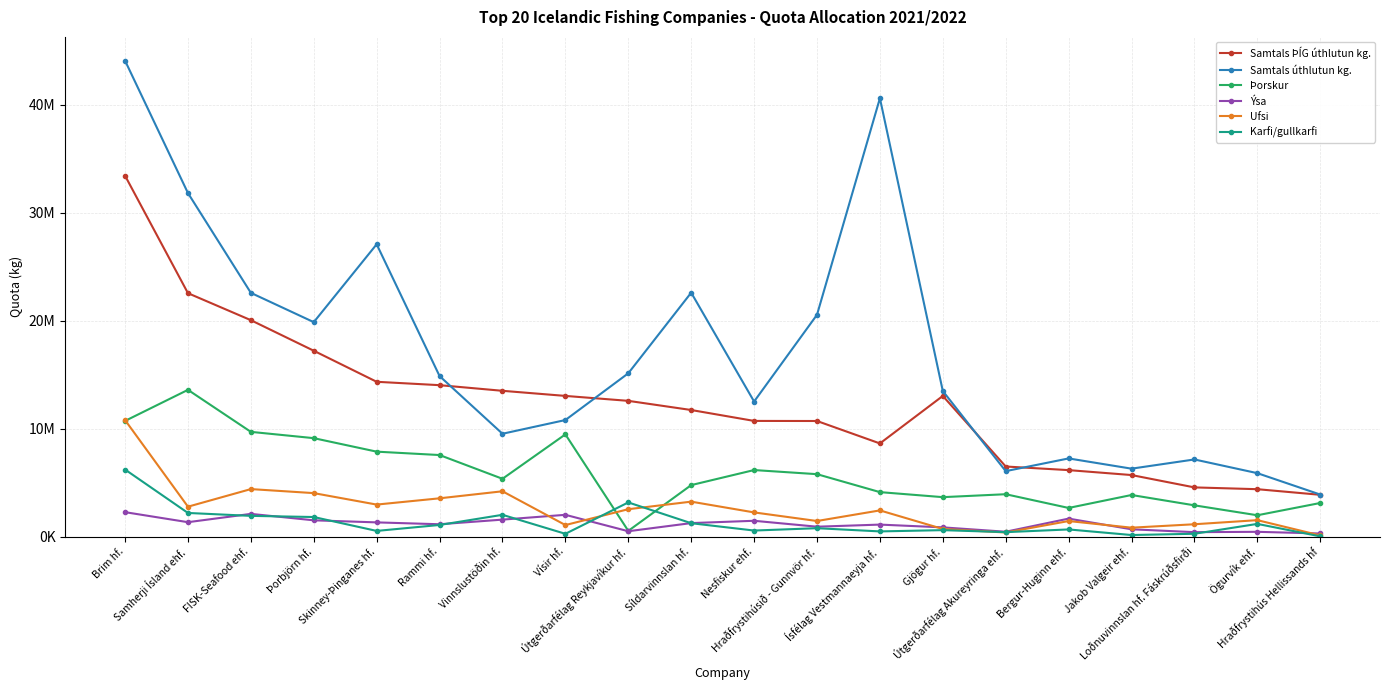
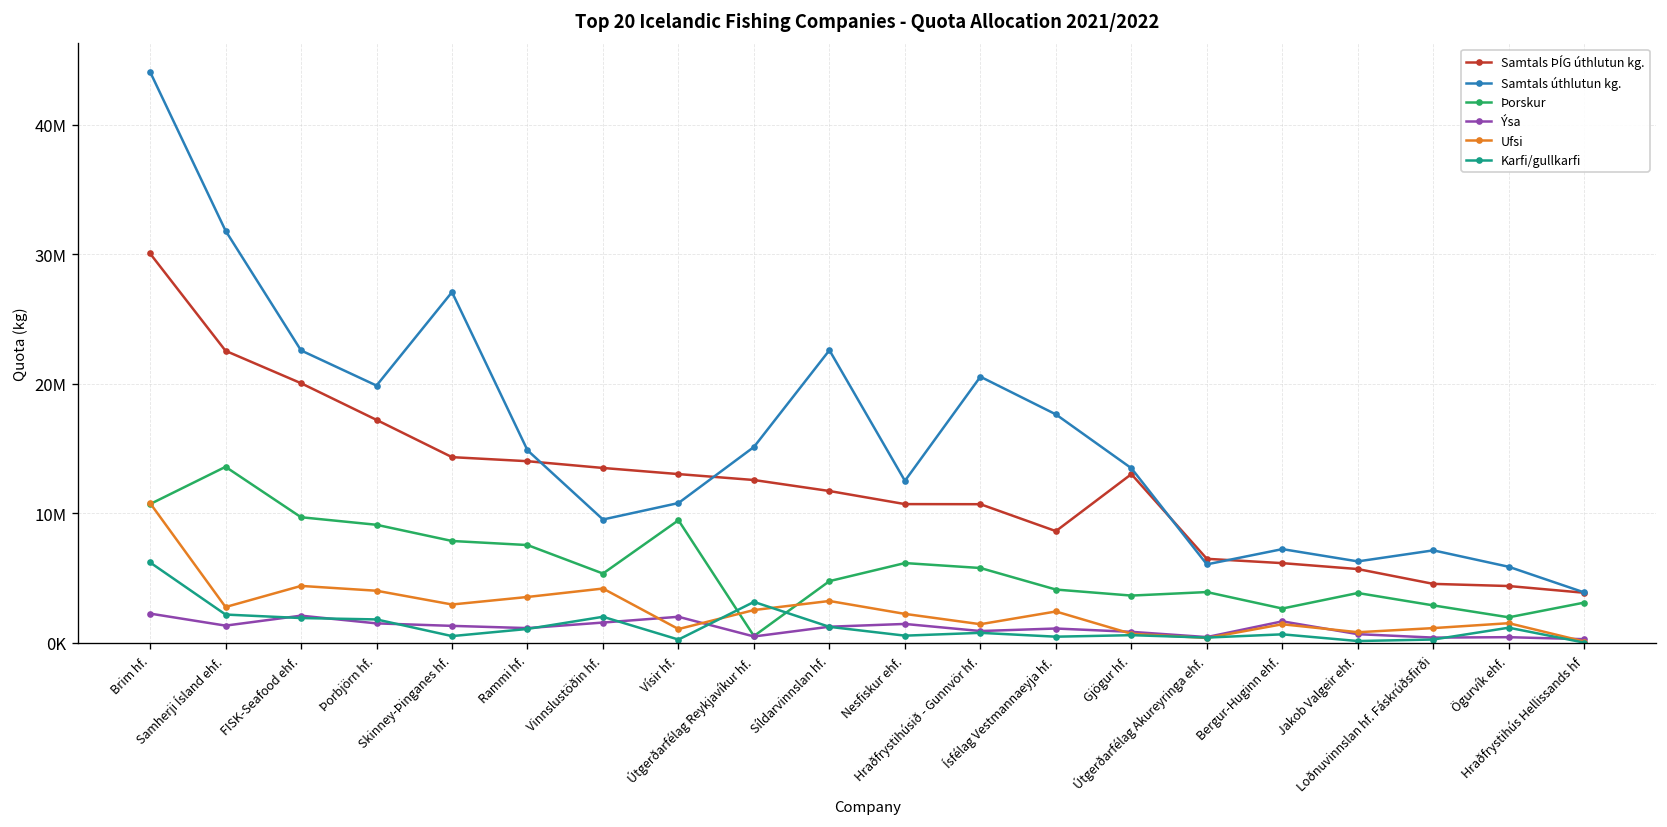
  {
    "Samtals ÞÍG úthlutun kg.": {
-     "Brim hf.": 33400000,
+     "Brim hf.": 30100000,
      "Samherji Ísland ehf.": 22600000,
      "FISK-Seafood ehf.": 20100000,
      "Þorbjörn hf.": 17200000,
      "Skinney-Þinganes hf.": 14300000,
      "Rammi hf.": 14000000,
      "Vinnslustöðin hf.": 13500000,
      "Vísir hf.": 13000000,
      "Útgerðarfélag Reykjavíkur hf.": 12600000,
      "Síldarvinnslan hf.": 11700000,
      "Nesfiskur ehf.": 10700000,
      "Hraðfrystihúsið - Gunnvör hf.": 10700000,
      "Ísfélag Vestmannaeyja hf.": 8600000,
      "Gjögur hf.": 13000000,
      "Útgerðarfélag Akureyringa ehf.": 6500000,
      "Bergur-Huginn ehf.": 6200000,
      "Jakob Valgeir ehf.": 5700000,
      "Loðnuvinnslan hf. Fáskrúðsfirði": 4600000,
      "Ögurvík ehf.": 4400000
    },
    "Samtals úthlutun kg.": {
      "Brim hf.": 44100000,
      "Samherji Ísland ehf.": 31800000,
      "FISK-Seafood ehf.": 22600000,
      "Þorbjörn hf.": 19900000,
      "Skinney-Þinganes hf.": 27100000,
      "Rammi hf.": 14900000,
      "Vinnslustöðin hf.": 9500000,
      "Vísir hf.": 10800000,
      "Útgerðarfélag Reykjavíkur hf.": 15100000,
      "Síldarvinnslan hf.": 22600000,
      "Nesfiskur ehf.": 12500000,
      "Hraðfrystihúsið - Gunnvör hf.": 20600000,
-     "Ísfélag Vestmannaeyja hf.": 40600000,
+     "Ísfélag Vestmannaeyja hf.": 17600000,
      "Gjögur hf.": 13500000,
      "Útgerðarfélag Akureyringa ehf.": 6100000,
      "Bergur-Huginn ehf.": 7200000,
      "Jakob Valgeir ehf.": 6300000,
      "Loðnuvinnslan hf. Fáskrúðsfirði": 7100000,
      "Ögurvík ehf.": 5900000
    },
    "Ýsa": {
      "Brim hf.": 2300000,
      "Samherji Ísland ehf.": 1300000,
      "Þorbjörn hf.": 1500000,
      "Skinney-Þinganes hf.": 1300000,
      "Vinnslustöðin hf.": 1600000,
      "Vísir hf.": 2000000,
      "Nesfiskur ehf.": 1500000,
      "Ísfélag Vestmannaeyja hf.": 1100000,
      "Ögurvík ehf.": 400000
    },
    "Ufsi": {
      "Samherji Ísland ehf.": 2800000,
      "FISK-Seafood ehf.": 4400000,
      "Þorbjörn hf.": 4000000,
      "Skinney-Þinganes hf.": 3000000,
      "Rammi hf.": 3500000,
      "Vinnslustöðin hf.": 4200000,
      "Vísir hf.": 1100000,
      "Útgerðarfélag Reykjavíkur hf.": 2500000,
      "Síldarvinnslan hf.": 3200000,
      "Nesfiskur ehf.": 2200000,
      "Hraðfrystihúsið - Gunnvör hf.": 1400000,
      "Ísfélag Vestmannaeyja hf.": 2400000,
      "Loðnuvinnslan hf. Fáskrúðsfirði": 1100000,
      "Ögurvík ehf.": 1500000
    }
  }
